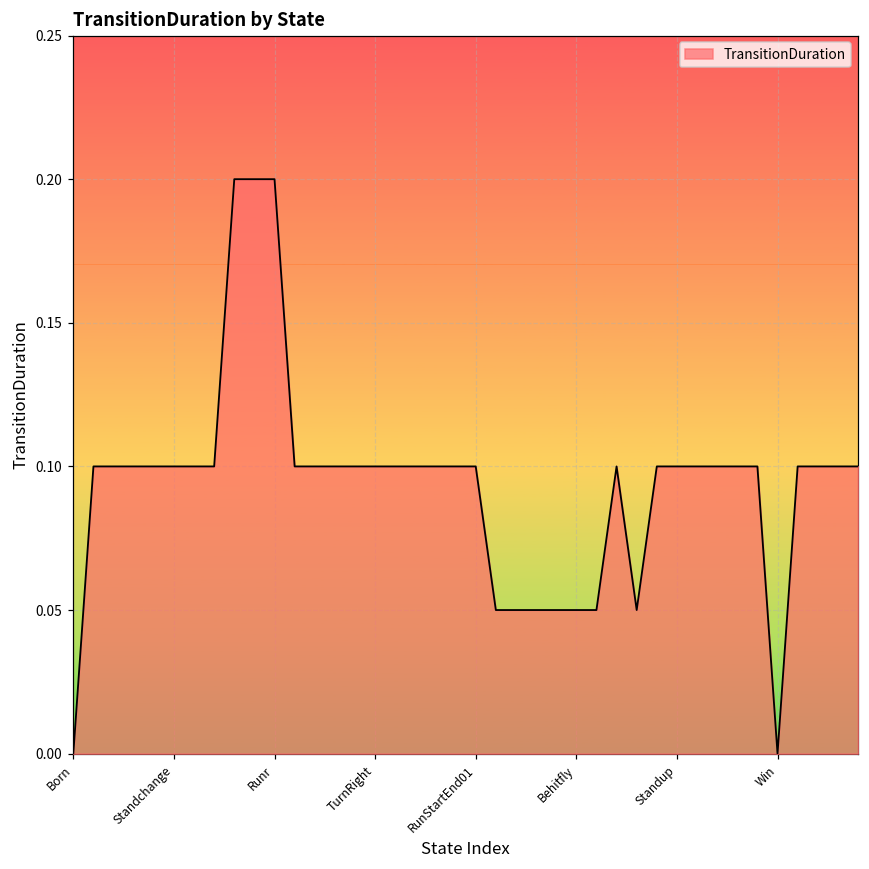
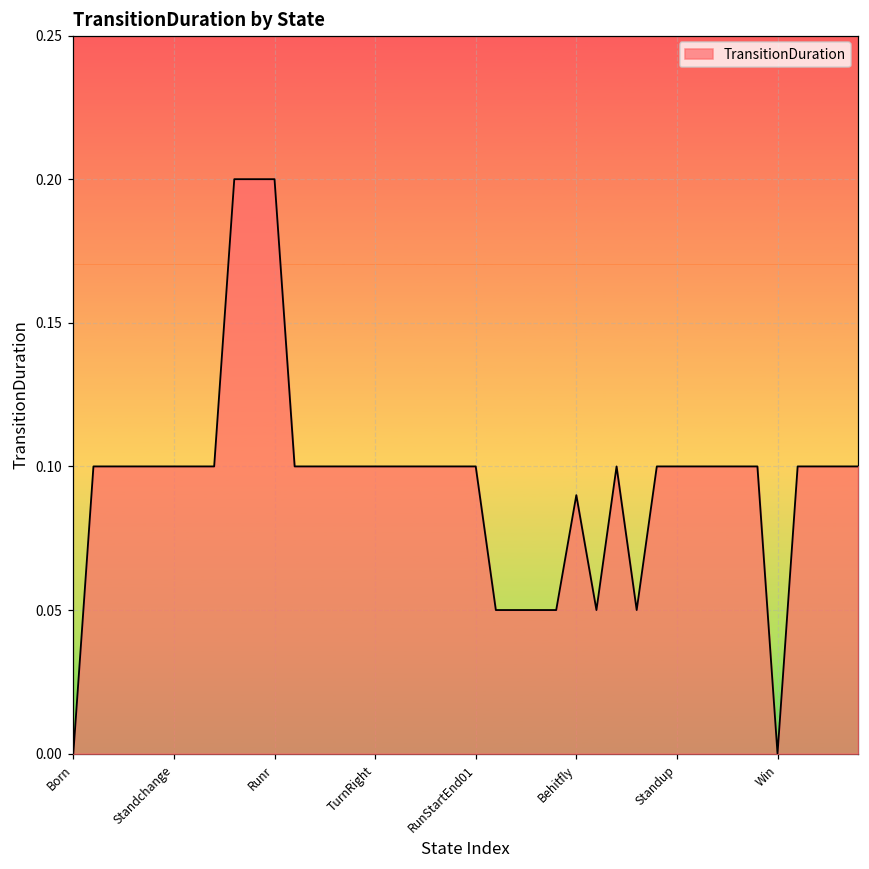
  {
    "Born": 0.00,
    "Standchange": 0.10,
    "Runr": 0.20,
    "TurnRight": 0.10,
    "RunStartEnd01": 0.10,
-   "Behitfly": 0.05,
+   "Behitfly": 0.09,
    "Standup": 0.10,
    "Win": 0.00
  }
